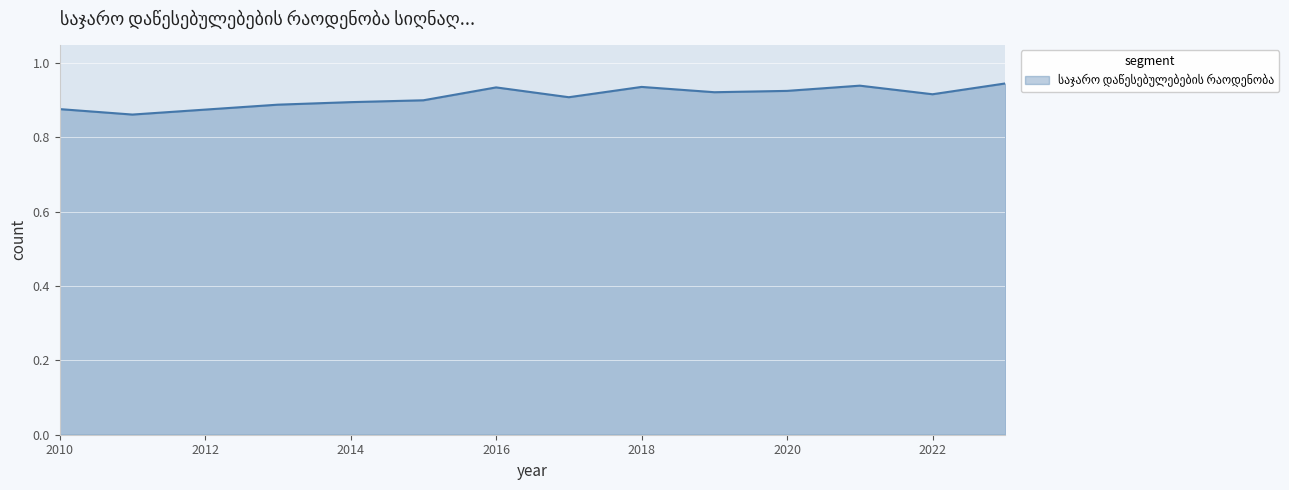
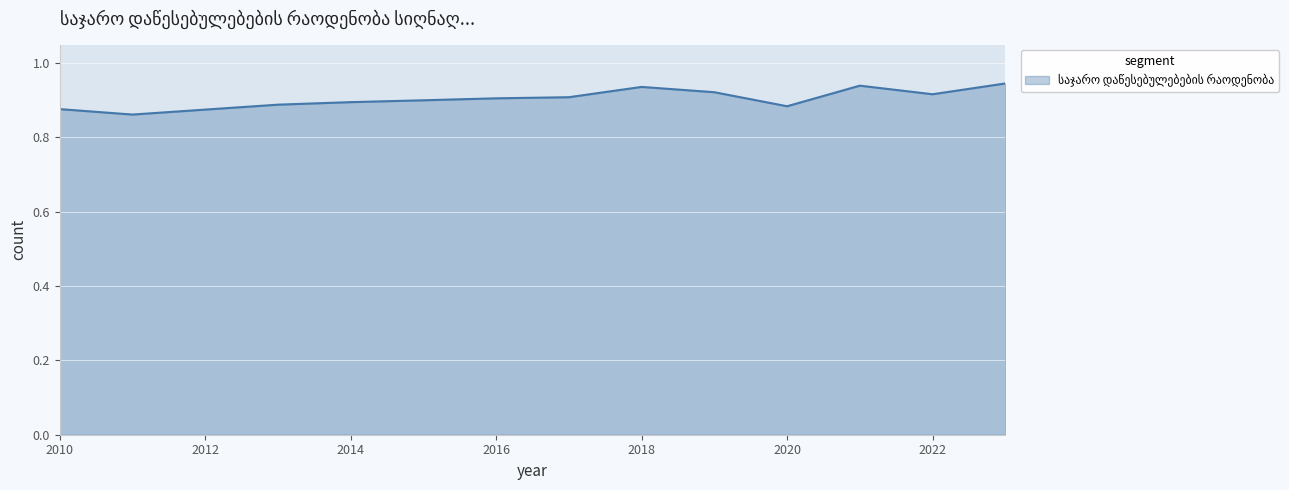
  {
    "2010": 0.88,
    "2012": 0.88,
    "2014": 0.90,
-   "2016": 0.93,
+   "2016": 0.91,
    "2018": 0.94,
-   "2020": 0.93,
+   "2020": 0.88,
    "2022": 0.92
  }
